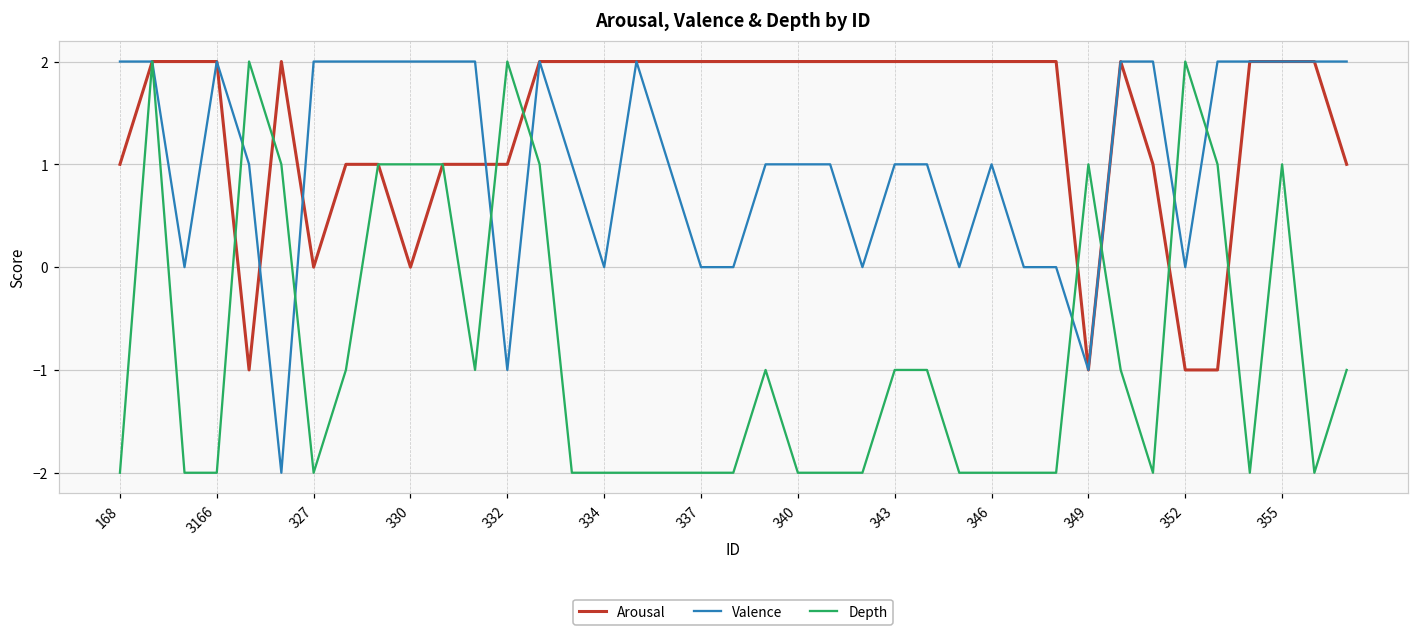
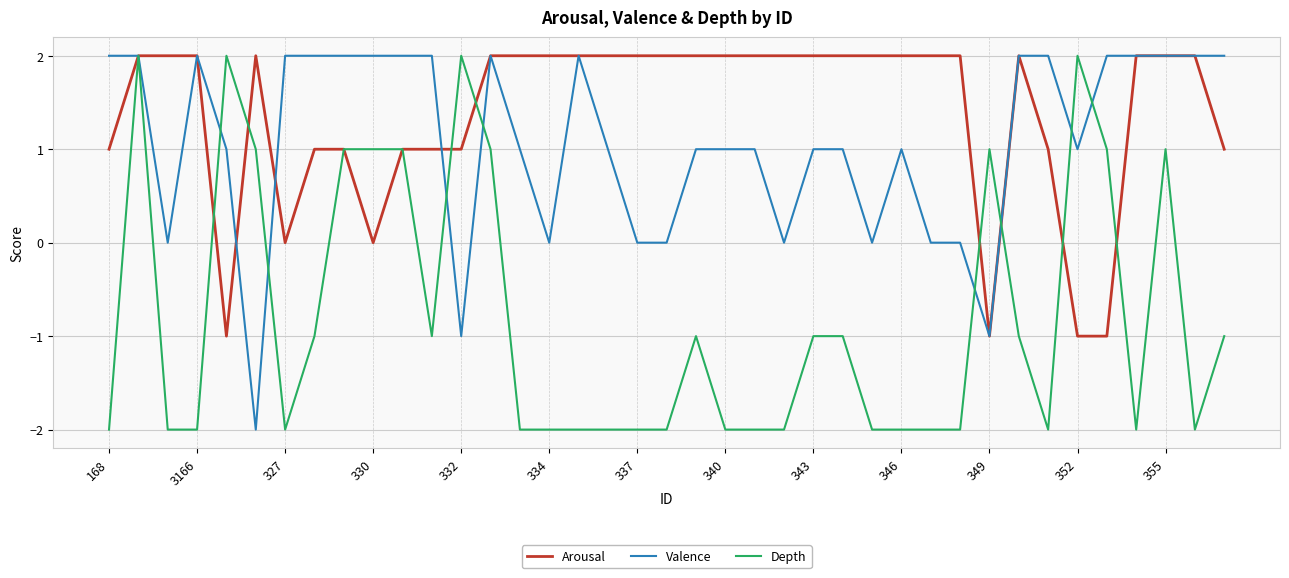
  {
    "Arousal": {
      "168": 1,
      "327": 0,
      "330": 0,
      "332": 1,
      "334": 2,
      "337": 2,
      "340": 2,
      "343": 2,
      "346": 2,
      "352": -1
    },
    "Valence": {
      "168": 2,
      "327": 2,
      "330": 2,
      "332": -1,
      "334": 0,
      "337": 0,
      "340": 1,
      "343": 1,
      "346": 1,
-     "352": 0
+     "352": 1
    },
    "Depth": {
      "168": -2,
      "3166": -2,
      "327": -2,
      "330": 1,
      "332": 2,
      "334": -2,
      "337": -2,
      "340": -2,
      "343": -1,
      "346": -2,
      "349": 1,
      "352": 2,
      "355": 1
    }
  }
